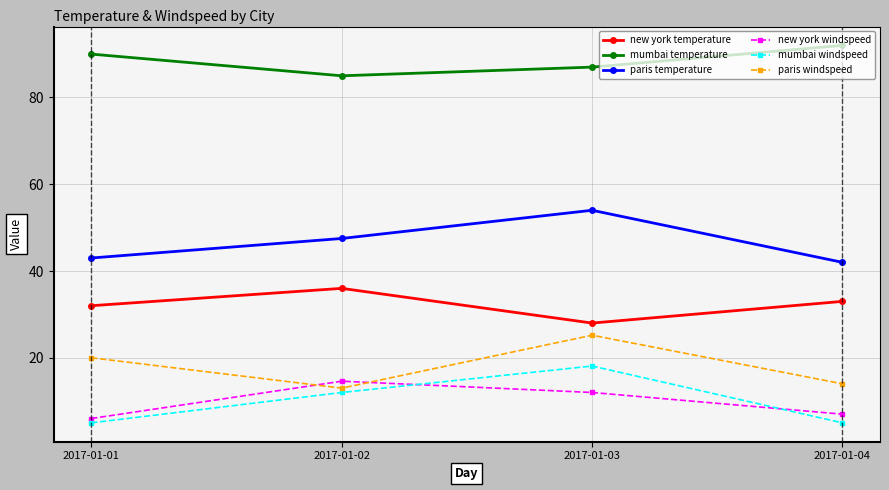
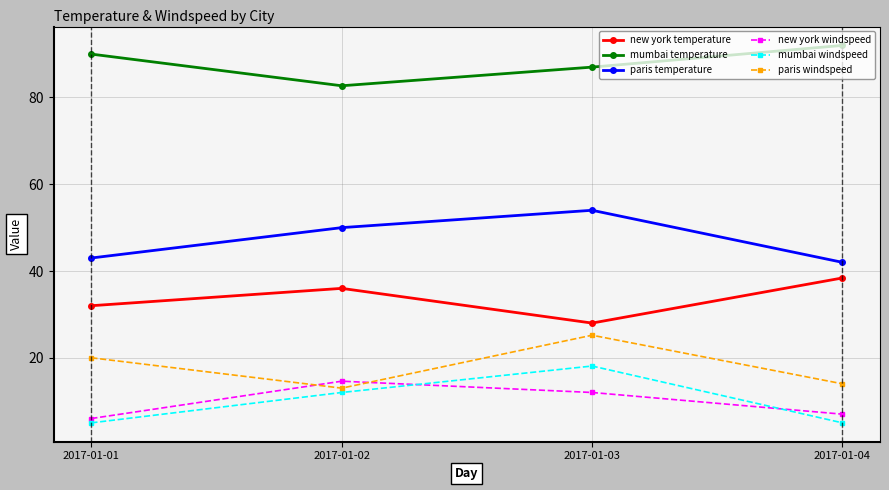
  {
    "new york temperature": {
      "2017-01-01": 32,
      "2017-01-02": 36,
      "2017-01-03": 28,
-     "2017-01-04": 33
+     "2017-01-04": 38
    },
    "mumbai temperature": {
      "2017-01-01": 90,
-     "2017-01-02": 85,
+     "2017-01-02": 83,
      "2017-01-03": 87
    },
    "paris temperature": {
      "2017-01-01": 43,
-     "2017-01-02": 48,
+     "2017-01-02": 50,
      "2017-01-03": 54,
      "2017-01-04": 42
    },
    "new york windspeed": {
      "2017-01-01": 6,
      "2017-01-02": 15,
      "2017-01-03": 12,
      "2017-01-04": 7
    },
    "mumbai windspeed": {
      "2017-01-01": 5,
      "2017-01-02": 12,
      "2017-01-03": 18,
      "2017-01-04": 5
    },
    "paris windspeed": {
      "2017-01-01": 20,
      "2017-01-02": 13,
      "2017-01-03": 25,
      "2017-01-04": 14
    }
  }
